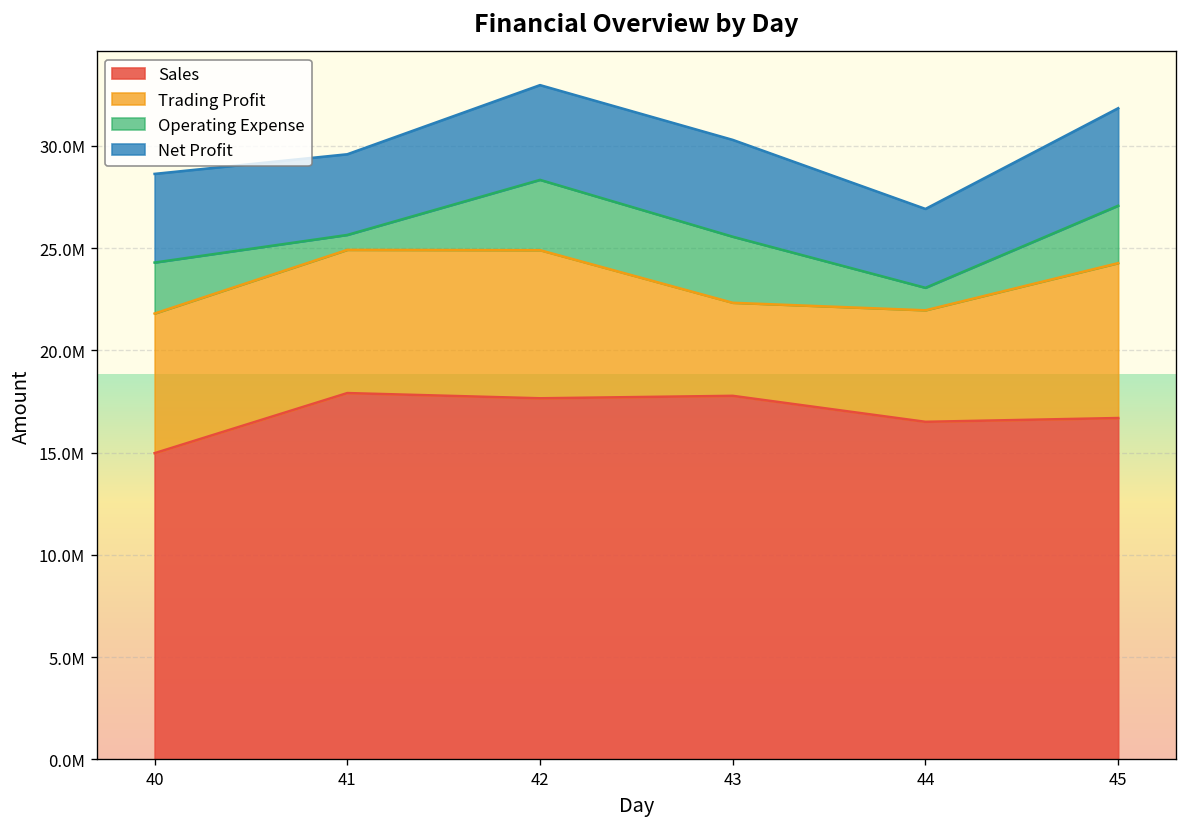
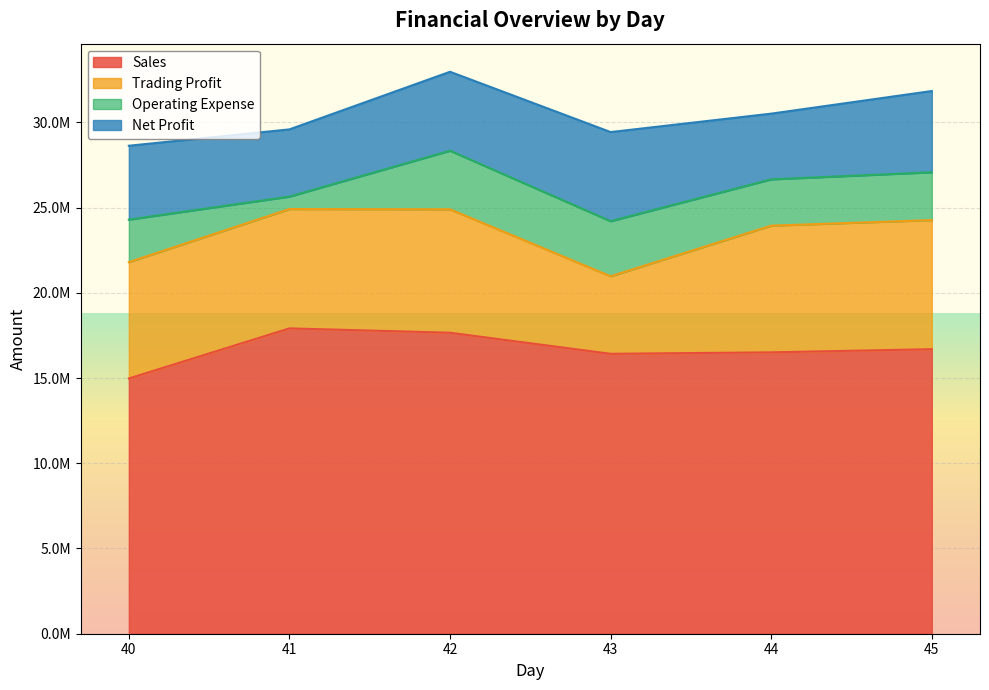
  {
    "Sales": {
      "40": 15000000,
      "41": 17900000,
      "42": 17700000,
-     "43": 17800000,
+     "43": 16400000,
      "44": 16500000,
      "45": 16700000
    },
    "Trading Profit": {
      "40": 6800000,
      "41": 7000000,
      "42": 7200000,
      "43": 4500000,
-     "44": 5500000,
+     "44": 7400000,
      "45": 7600000
    },
    "Operating Expense": {
      "40": 2500000,
      "41": 700000,
      "42": 3400000,
      "43": 3200000,
-     "44": 1100000,
+     "44": 2700000,
      "45": 2800000
    },
    "Net Profit": {
      "40": 4300000,
      "41": 3900000,
      "42": 4600000,
-     "43": 4700000,
+     "43": 5200000,
      "44": 3900000,
      "45": 4800000
    }
  }
